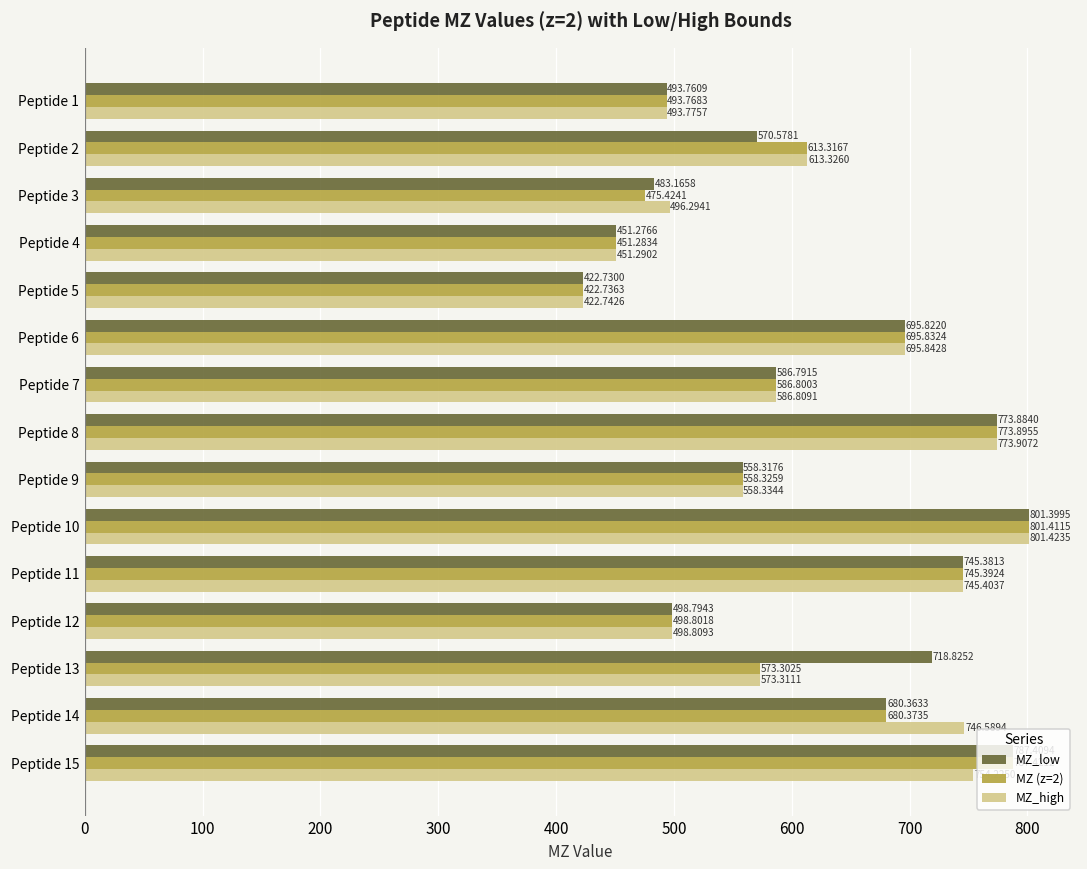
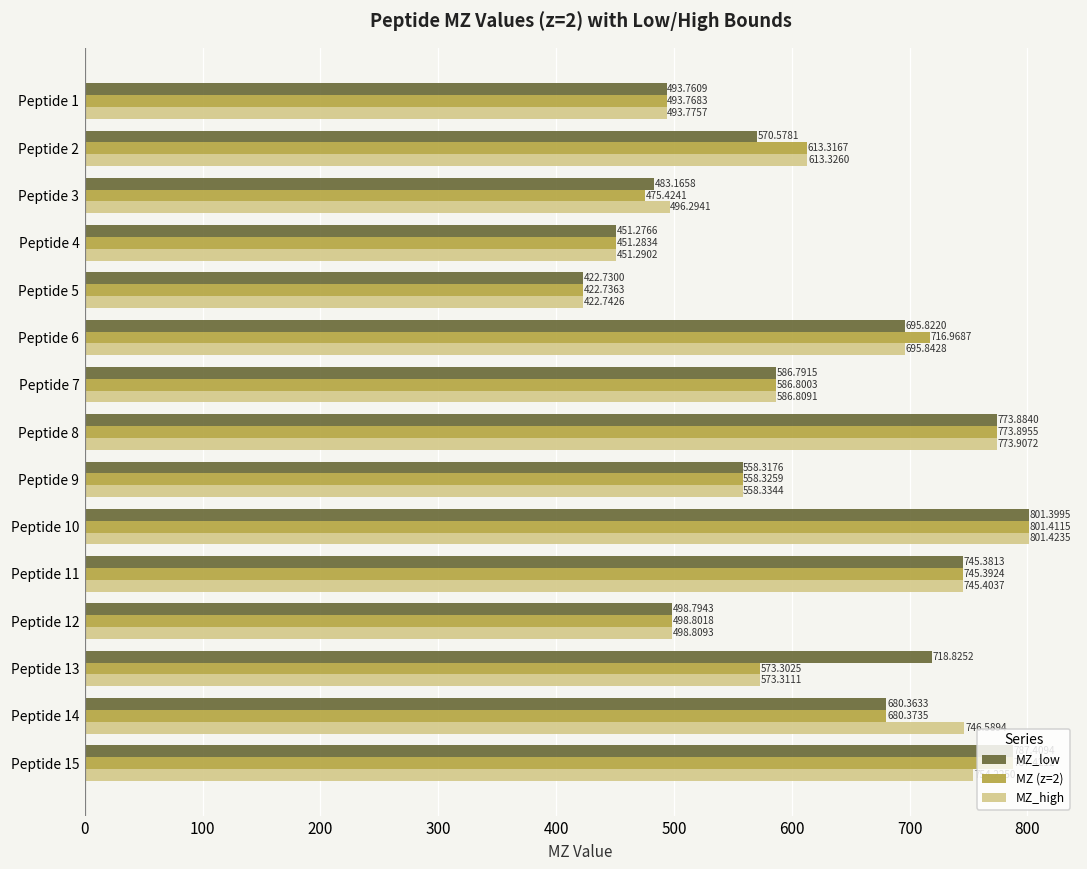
  {
    "MZ_low": {
      "Peptide 1": 493.7609,
      "Peptide 2": 570.5781,
      "Peptide 3": 483.1658,
      "Peptide 4": 451.2766,
      "Peptide 5": 422.7300,
      "Peptide 6": 695.8220,
      "Peptide 7": 586.7915,
      "Peptide 8": 773.8840,
      "Peptide 9": 558.3176,
      "Peptide 10": 801.3995,
      "Peptide 11": 745.3813,
      "Peptide 12": 498.7943,
      "Peptide 13": 718.8252,
      "Peptide 14": 680.3633
    },
    "MZ (z=2)": {
      "Peptide 1": 493.7683,
      "Peptide 2": 613.3167,
      "Peptide 3": 475.4241,
      "Peptide 4": 451.2834,
      "Peptide 5": 422.7363,
-     "Peptide 6": 695.8324,
+     "Peptide 6": 716.9687,
      "Peptide 7": 586.8003,
      "Peptide 8": 773.8955,
      "Peptide 9": 558.3259,
      "Peptide 10": 801.4115,
      "Peptide 11": 745.3924,
      "Peptide 12": 498.8018,
      "Peptide 13": 573.3025,
      "Peptide 14": 680.3735
    },
    "MZ_high": {
      "Peptide 1": 493.7757,
      "Peptide 2": 613.3260,
      "Peptide 3": 496.2941,
      "Peptide 4": 451.2902,
      "Peptide 5": 422.7426,
      "Peptide 6": 695.8428,
      "Peptide 7": 586.8091,
      "Peptide 8": 773.9072,
      "Peptide 9": 558.3344,
      "Peptide 10": 801.4235,
      "Peptide 11": 745.4037,
      "Peptide 12": 498.8093,
      "Peptide 13": 573.3111,
      "Peptide 14": 746.5894
    }
  }
